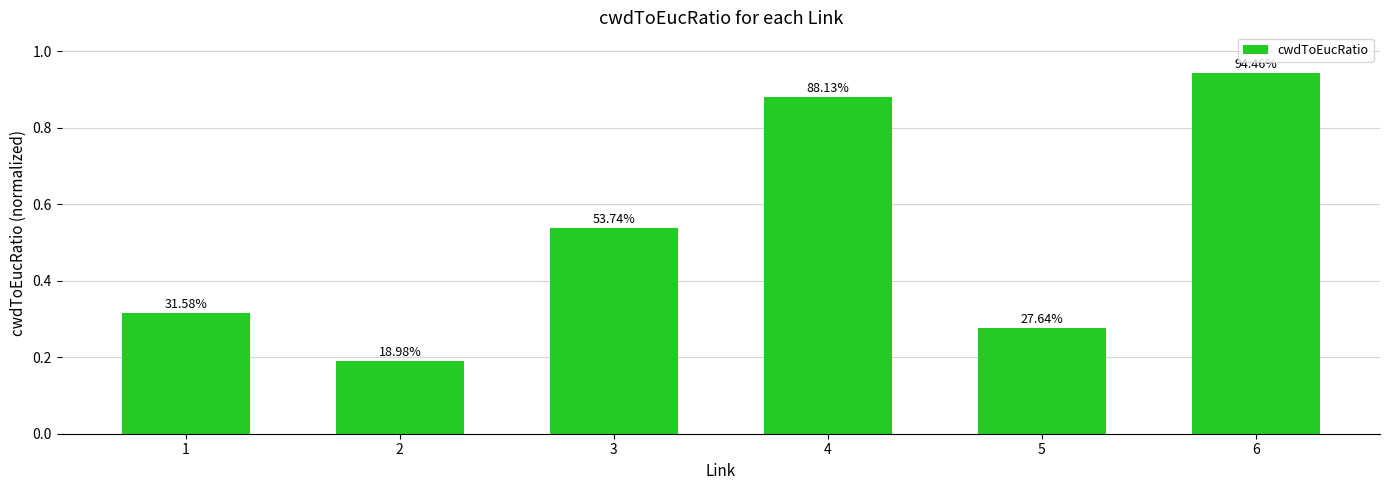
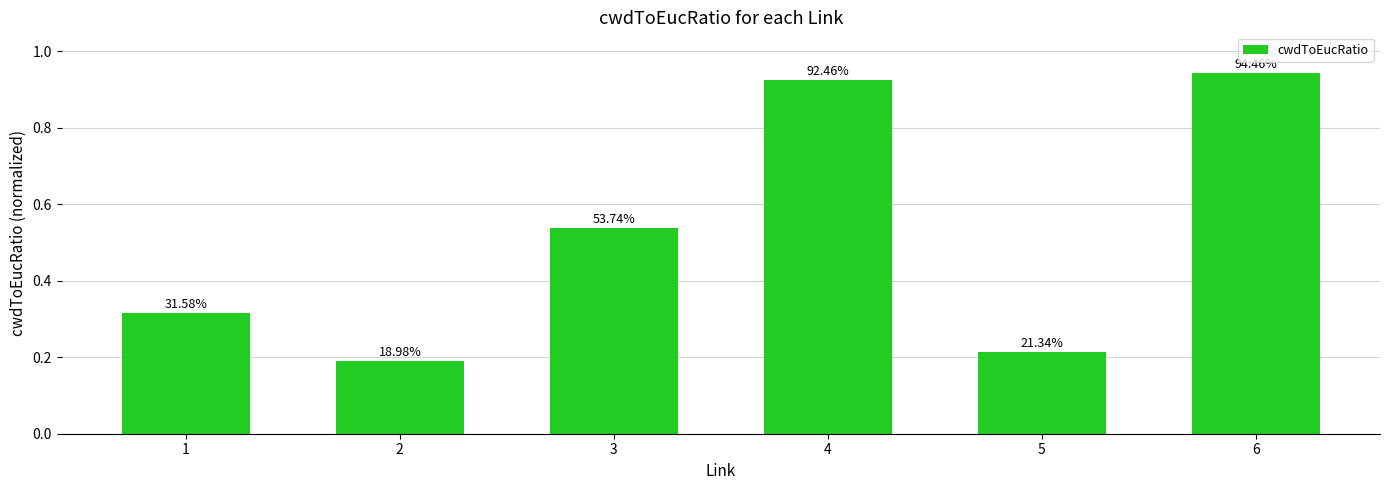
  {
    "1": "31.58%",
    "2": "18.98%",
    "3": "53.74%",
-   "4": "88.13%",
-   "5": "27.64%"
+   "4": "92.46%",
+   "5": "21.34%"
  }
